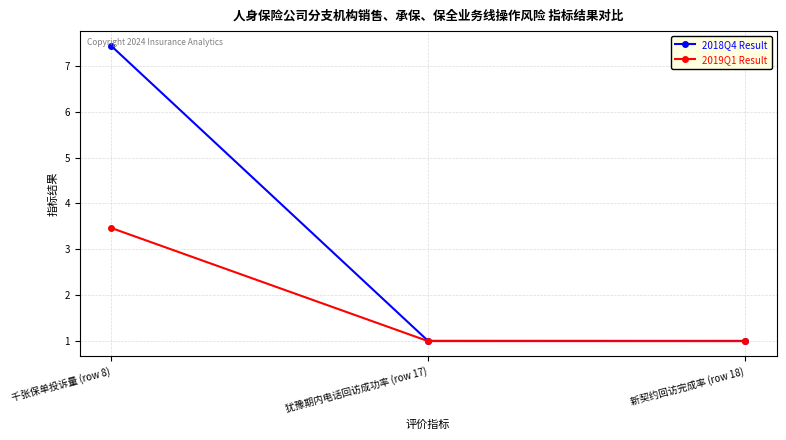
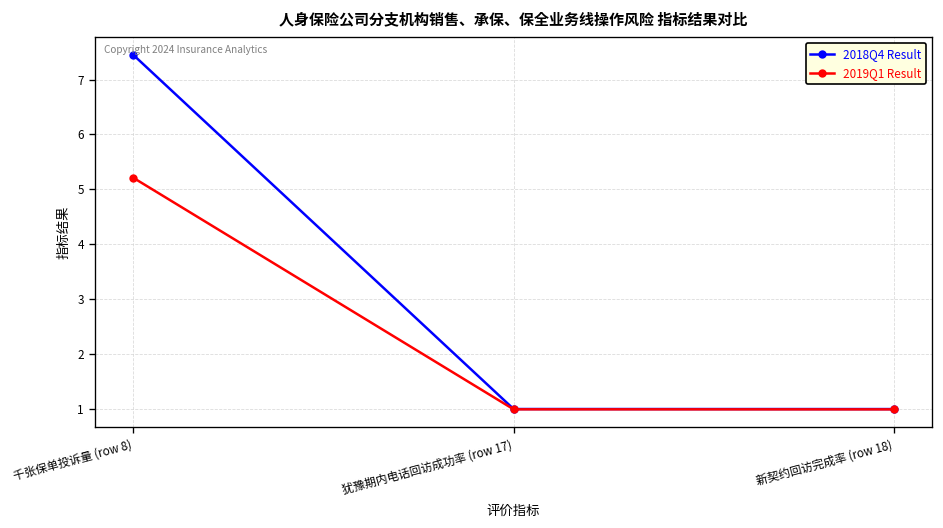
  {
    "2019Q1 Result": {
-     "千张保单投诉量 (row 8)": 3.5
+     "千张保单投诉量 (row 8)": 5.2
    }
  }
